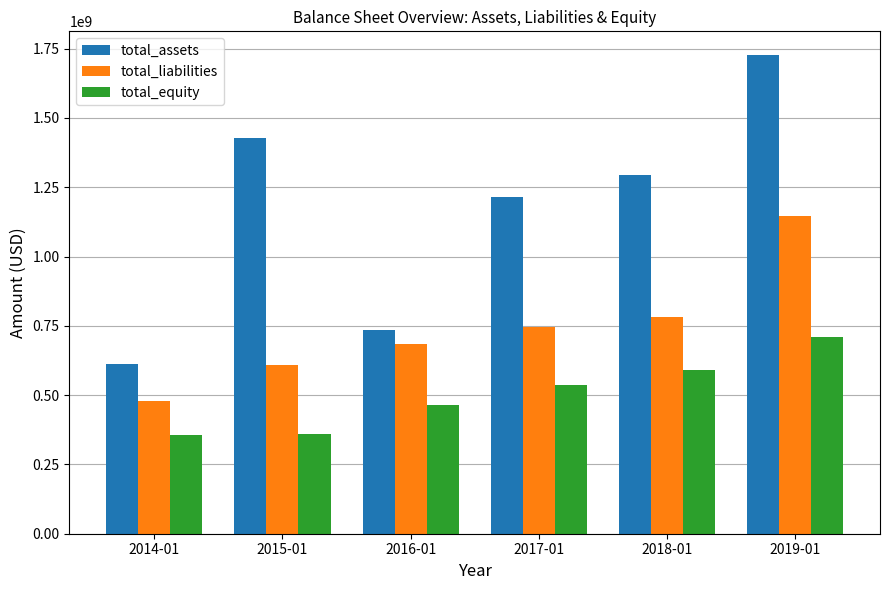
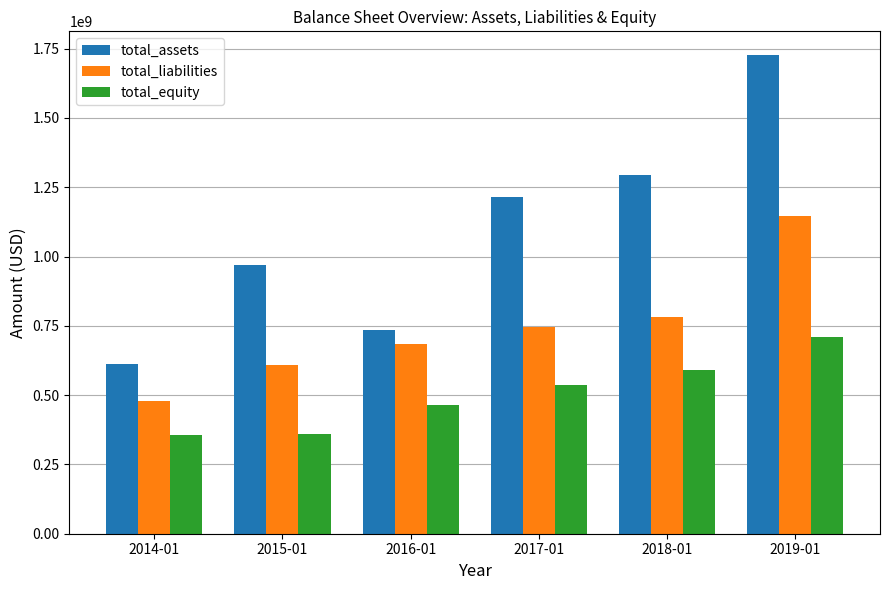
  {
    "total_assets": {
      "2014-01": 610000000,
-     "2015-01": 1430000000,
+     "2015-01": 970000000,
      "2016-01": 730000000,
      "2017-01": 1210000000,
      "2018-01": 1290000000,
      "2019-01": 1730000000
    },
    "total_liabilities": {
      "2014-01": 480000000,
      "2015-01": 610000000,
      "2016-01": 690000000,
      "2017-01": 740000000,
      "2018-01": 780000000,
      "2019-01": 1150000000
    },
    "total_equity": {
      "2014-01": 360000000,
      "2015-01": 360000000,
      "2016-01": 460000000,
      "2017-01": 530000000,
      "2018-01": 590000000,
      "2019-01": 710000000
    }
  }
